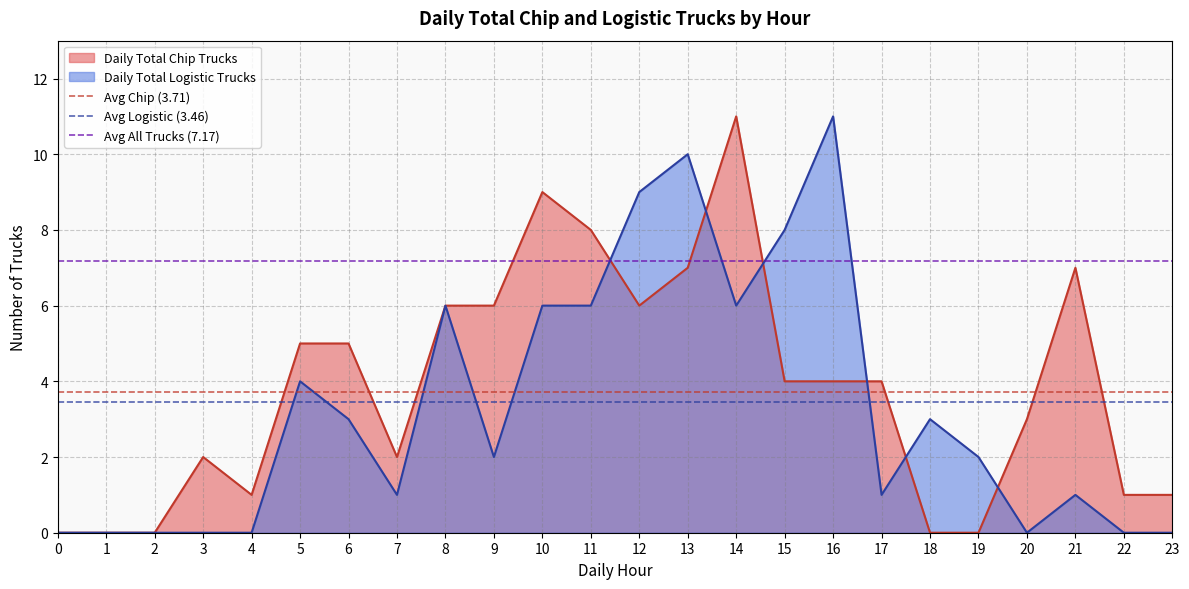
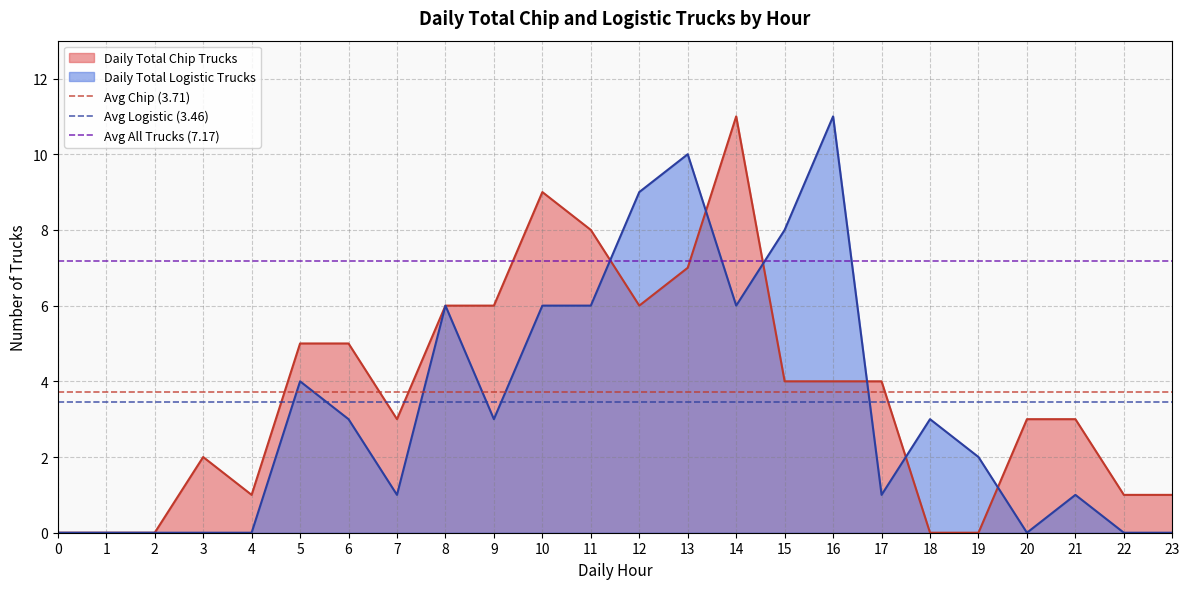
  {
    "Daily Total Chip Trucks": {
      "3": 2,
      "4": 1,
      "5": 5,
      "6": 5,
-     "7": 2,
+     "7": 3,
      "9": 6,
      "10": 9,
      "11": 8,
      "12": 6,
      "13": 7,
      "14": 11,
      "15": 4,
      "16": 4,
      "17": 4,
      "18": 0,
      "19": 0,
      "20": 3,
-     "21": 7,
+     "21": 3,
      "22": 1,
      "23": 1
    },
    "Daily Total Logistic Trucks": {
      "3": 0,
      "4": 0,
      "5": 4,
      "6": 3,
      "7": 1,
-     "9": 2,
+     "9": 3,
      "10": 6,
      "11": 6,
      "12": 9,
      "13": 10,
      "14": 6,
      "15": 8,
      "16": 11,
      "17": 1,
      "18": 3,
      "19": 2,
      "20": 0,
      "21": 1,
      "22": 0,
      "23": 0
    }
  }
